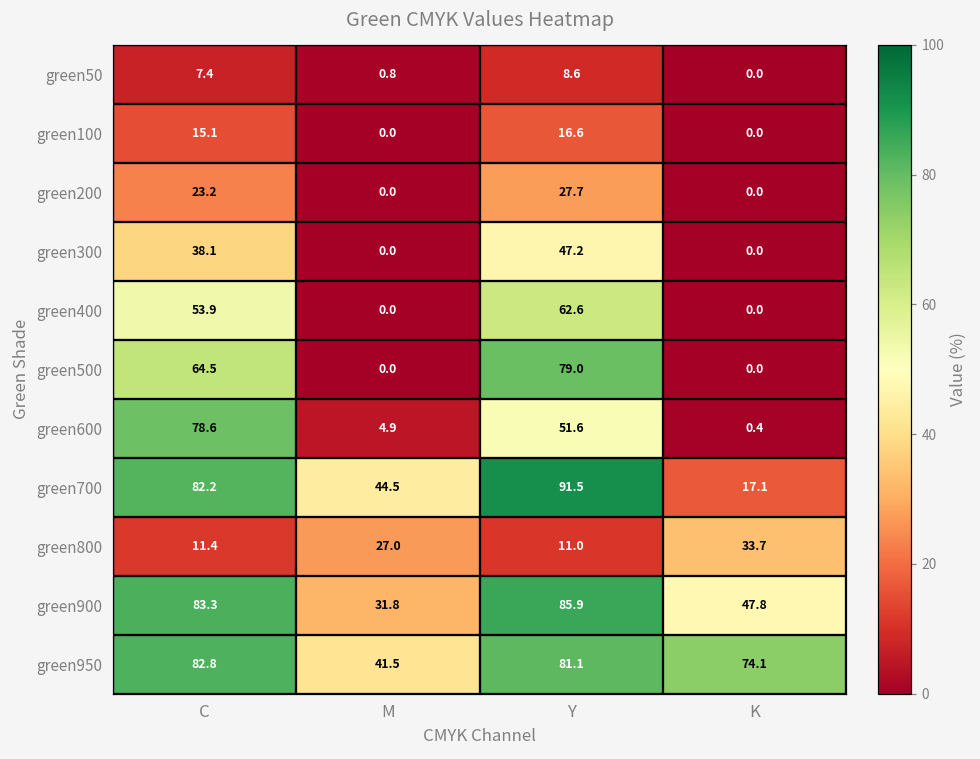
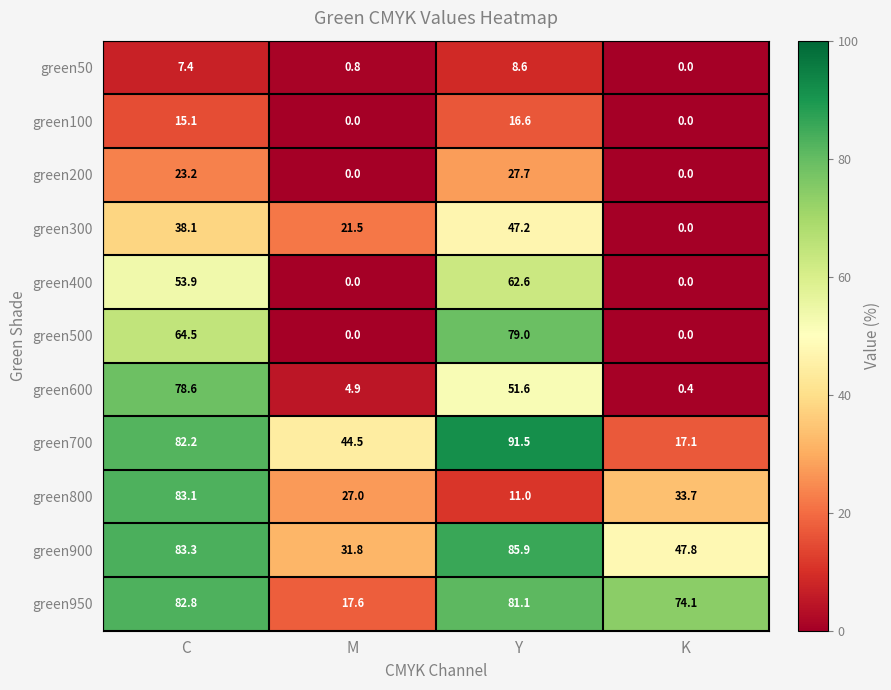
  {
    "green50": {
      "C": 7.4,
      "M": 0.8,
      "Y": 8.6,
      "K": 0.0
    },
    "green100": {
      "C": 15.1,
      "M": 0.0,
      "Y": 16.6,
      "K": 0.0
    },
    "green200": {
      "C": 23.2,
      "M": 0.0,
      "Y": 27.7,
      "K": 0.0
    },
    "green300": {
      "C": 38.1,
-     "M": 0.0,
+     "M": 21.5,
      "Y": 47.2,
      "K": 0.0
    },
    "green400": {
      "C": 53.9,
      "M": 0.0,
      "Y": 62.6,
      "K": 0.0
    },
    "green500": {
      "C": 64.5,
      "M": 0.0,
      "Y": 79.0,
      "K": 0.0
    },
    "green600": {
      "C": 78.6,
      "M": 4.9,
      "Y": 51.6,
      "K": 0.4
    },
    "green700": {
      "C": 82.2,
      "M": 44.5,
      "Y": 91.5,
      "K": 17.1
    },
    "green800": {
-     "C": 11.4,
+     "C": 83.1,
      "M": 27.0,
      "Y": 11.0,
      "K": 33.7
    },
    "green900": {
      "C": 83.3,
      "M": 31.8,
      "Y": 85.9,
      "K": 47.8
    },
    "green950": {
      "C": 82.8,
-     "M": 41.5,
+     "M": 17.6,
      "Y": 81.1,
      "K": 74.1
    }
  }
